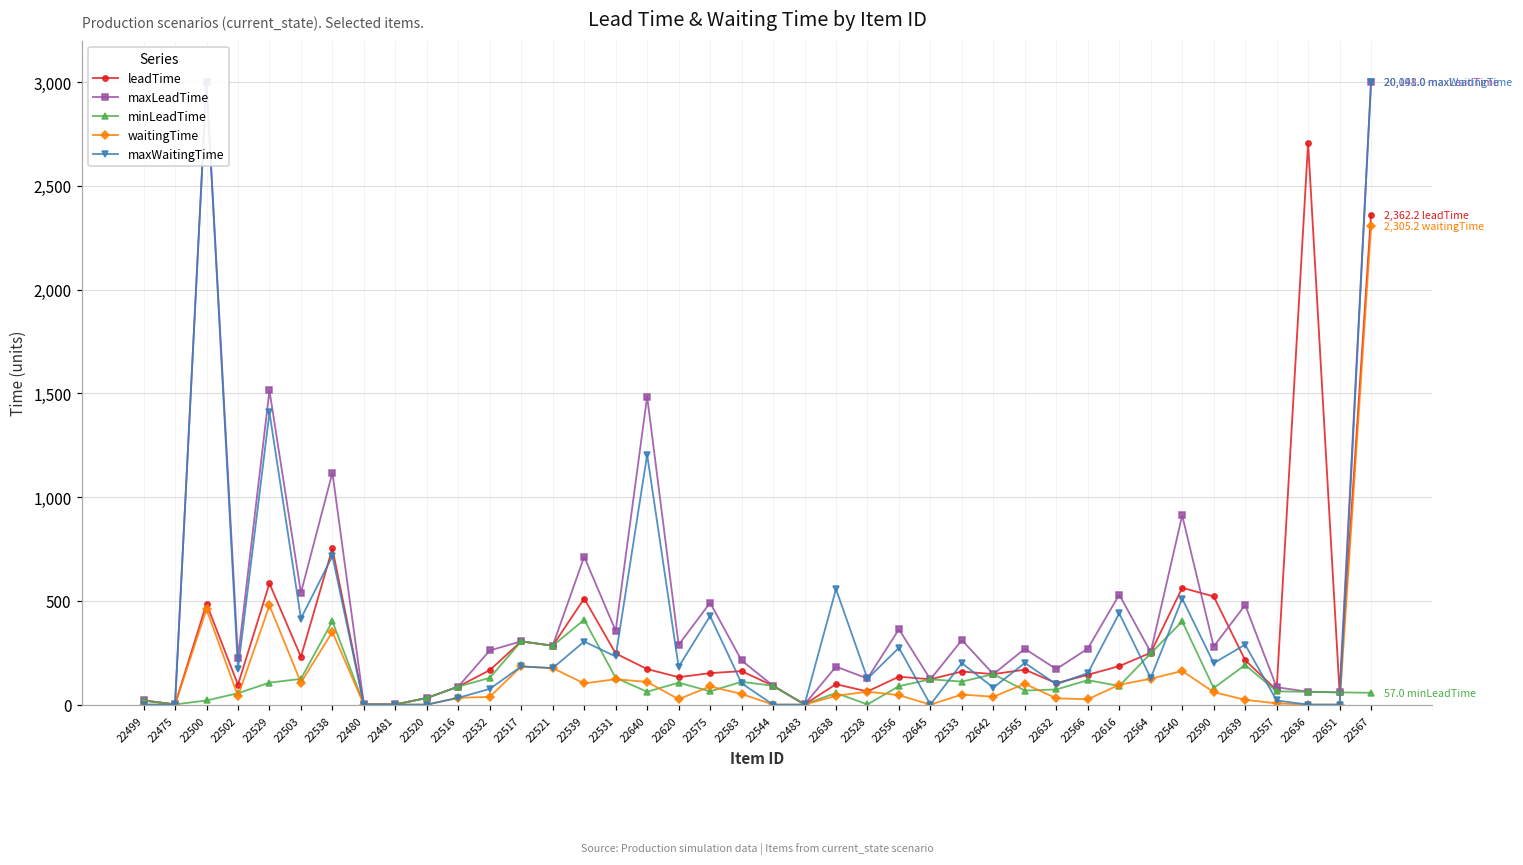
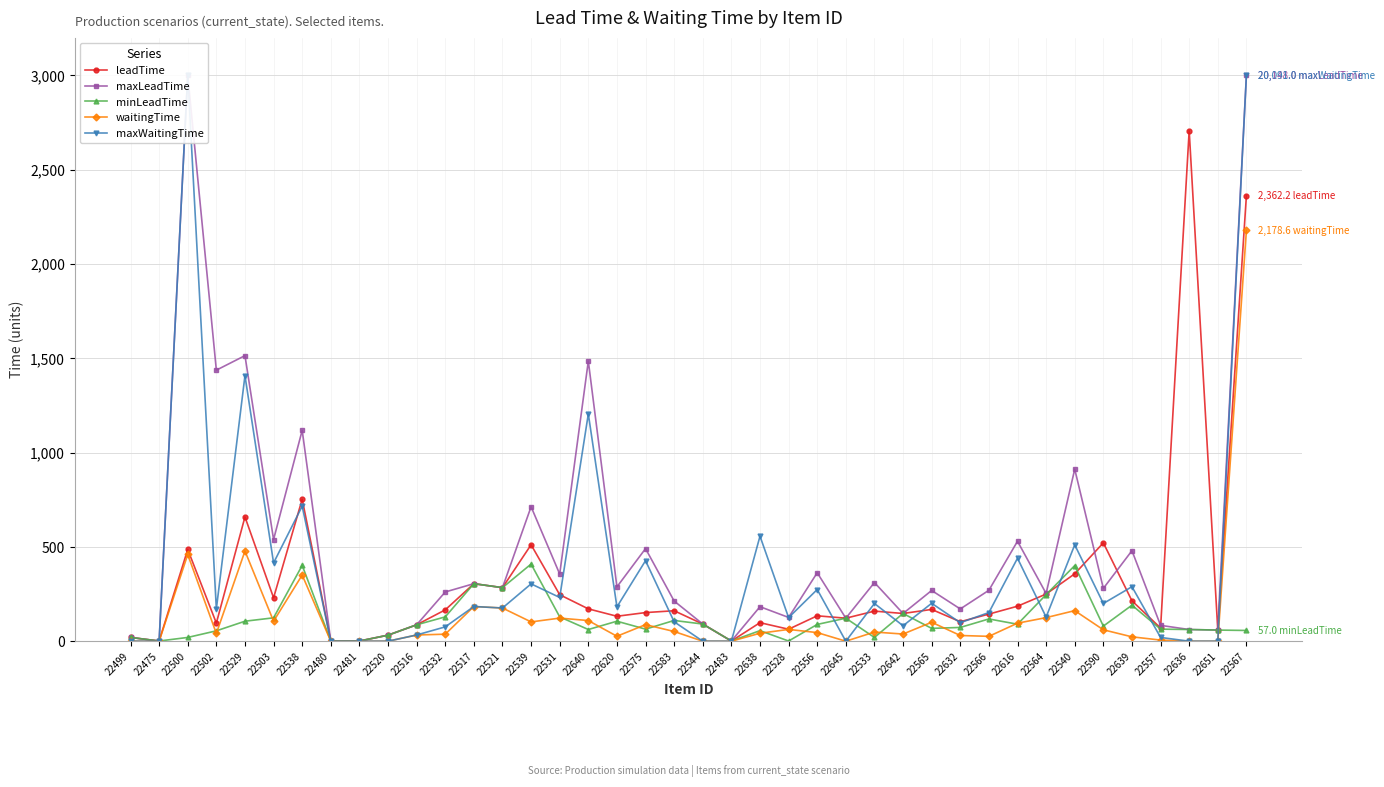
  {
    "leadTime": {
      "22500": "490",
      "22502": "100",
-     "22529": "580",
+     "22529": "660",
      "22503": "230",
      "22538": "750",
      "22532": "170",
      "22539": "510",
      "22531": "250",
      "22640": "170",
      "22620": "130",
      "22575": "150",
      "22583": "160",
      "22638": "100",
      "22556": "130",
      "22533": "160",
      "22565": "170",
      "22616": "190",
-     "22540": "560",
+     "22540": "360",
      "22590": "520",
      "22639": "210",
      "22636": "2,710"
    },
    "maxLeadTime": {
-     "22502": "230",
+     "22502": "1,440",
      "22529": "1,510",
      "22503": "540",
      "22538": "1,120",
      "22532": "260",
      "22539": "710",
      "22531": "360",
      "22640": "1,490",
      "22620": "290",
      "22575": "490",
      "22583": "210",
      "22638": "180",
      "22556": "360",
      "22533": "310",
      "22565": "270",
      "22632": "170",
      "22566": "270",
      "22616": "530",
      "22540": "910",
      "22590": "280",
      "22639": "480",
      "22557": "80"
    },
    "minLeadTime": {
      "22500": "20",
      "22502": "60",
      "22529": "110",
      "22503": "120",
      "22538": "400",
      "22532": "130",
      "22539": "410",
      "22640": "60",
      "22620": "110",
      "22575": "60",
      "22638": "60",
      "22528": "0",
      "22556": "90",
-     "22533": "110",
+     "22533": "20",
      "22565": "70",
      "22632": "70",
      "22566": "120",
      "22540": "400",
      "22590": "80",
      "22639": "190"
    },
    "waitingTime": {
-     "22567": "2,305.2"
+     "22567": "2,178.6"
    },
    "maxWaitingTime": {
      "22502": "170",
      "22529": "1,410",
      "22503": "420",
      "22538": "720",
      "22532": "80",
      "22539": "300",
      "22531": "230",
      "22640": "1,210",
      "22620": "180",
      "22575": "430",
      "22638": "560",
      "22556": "270",
      "22533": "200",
      "22642": "80",
      "22565": "200",
      "22616": "440",
      "22540": "510",
      "22590": "200",
      "22639": "290",
      "22557": "20"
    }
  }
